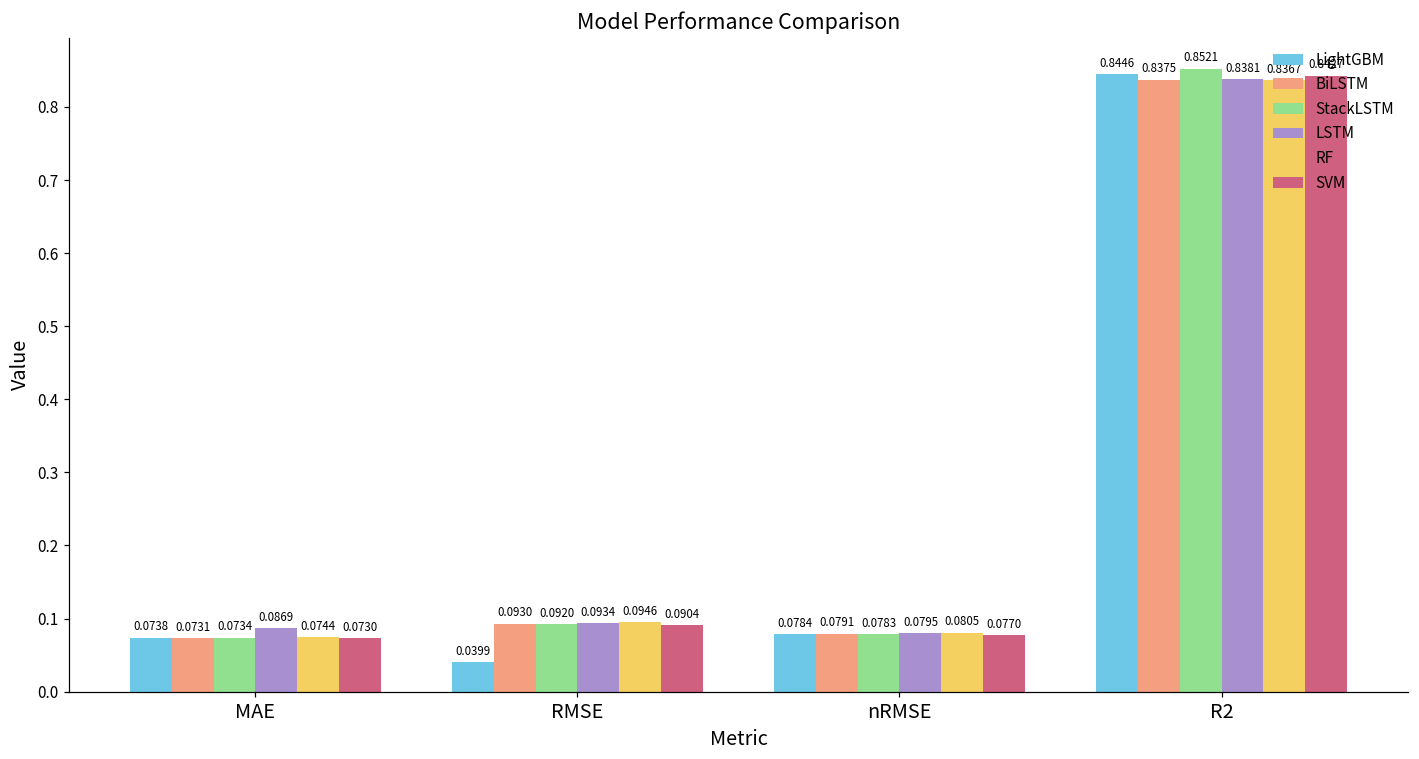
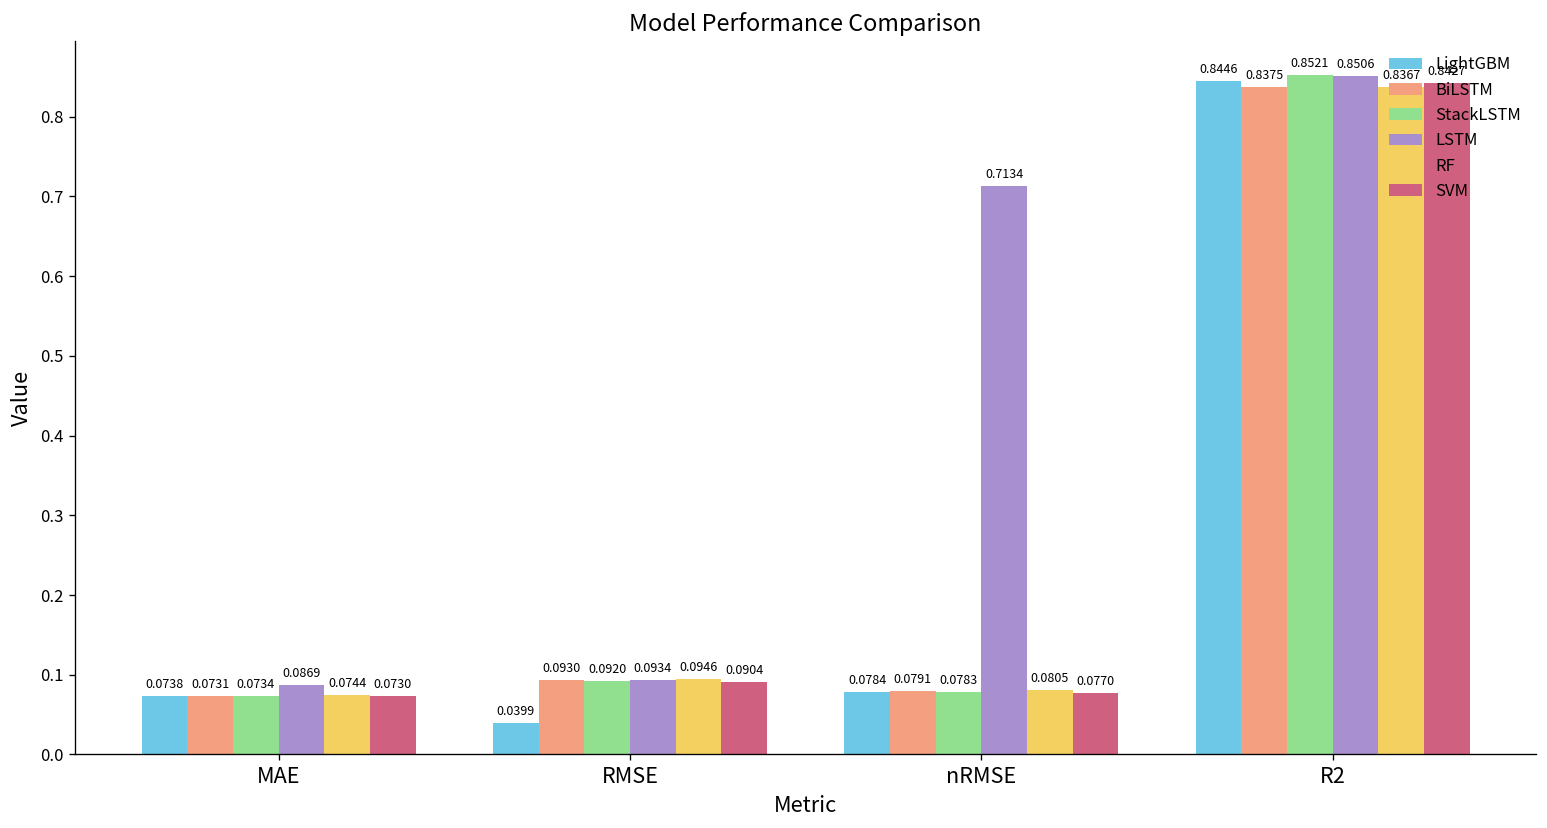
  {
    "LightGBM": {
      "MAE": 0.0738,
      "RMSE": 0.0399,
      "nRMSE": 0.0784,
      "R2": 0.8446
    },
    "StackLSTM": {
      "MAE": 0.0734,
      "RMSE": 0.0920,
      "nRMSE": 0.0783,
      "R2": 0.8521
    },
    "LSTM": {
      "MAE": 0.0869,
      "RMSE": 0.0934,
-     "nRMSE": 0.0795,
-     "R2": 0.8381
+     "nRMSE": 0.7134,
+     "R2": 0.8506
    },
    "SVM": {
      "MAE": 0.0730,
      "RMSE": 0.0904,
      "nRMSE": 0.0770,
      "R2": 0.8427
    }
  }
